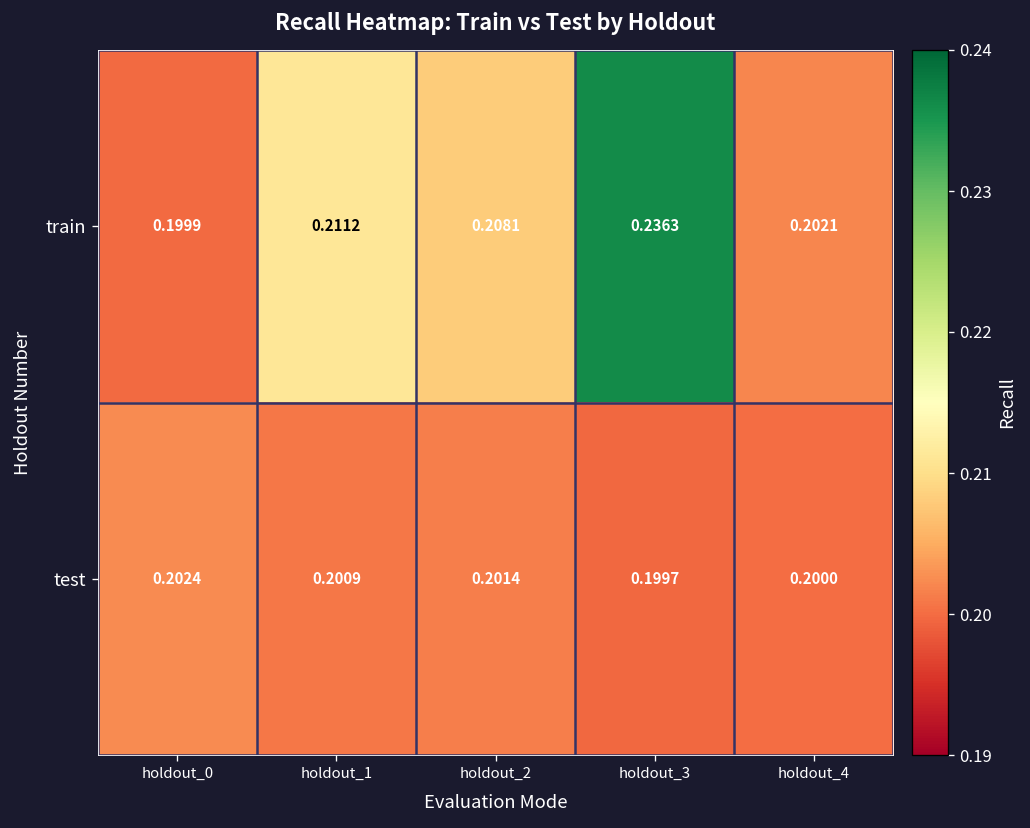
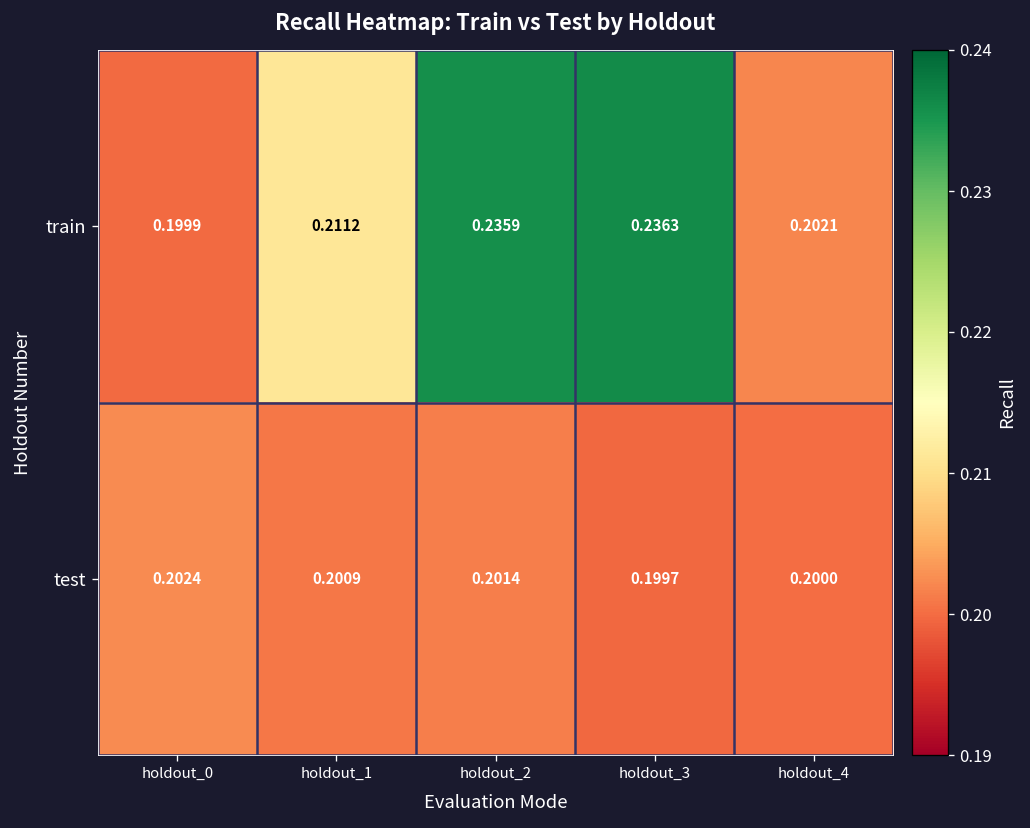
  {
    "train": {
      "holdout_0": 0.1999,
      "holdout_1": 0.2112,
-     "holdout_2": 0.2081,
+     "holdout_2": 0.2359,
      "holdout_3": 0.2363,
      "holdout_4": 0.2021
    },
    "test": {
      "holdout_0": 0.2024,
      "holdout_1": 0.2009,
      "holdout_2": 0.2014,
      "holdout_3": 0.1997,
      "holdout_4": 0.2000
    }
  }
